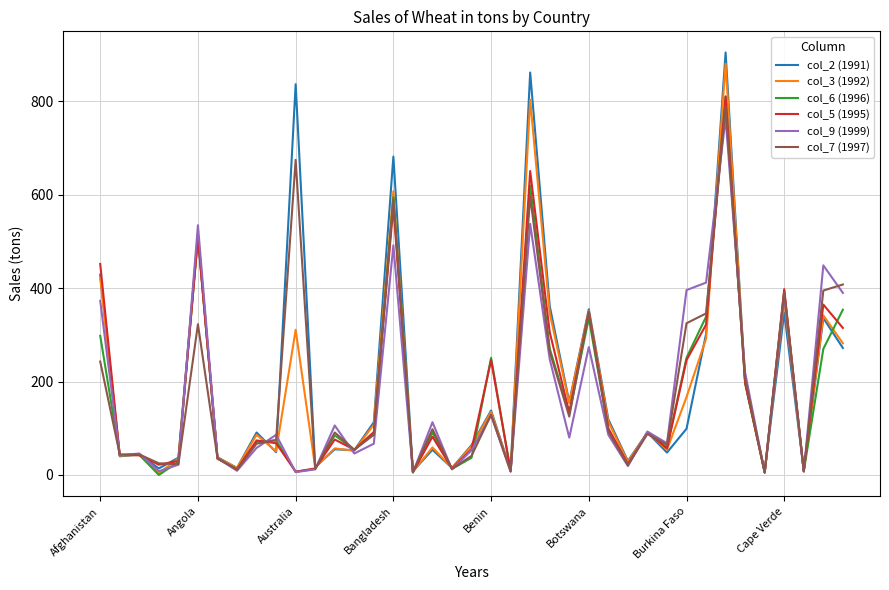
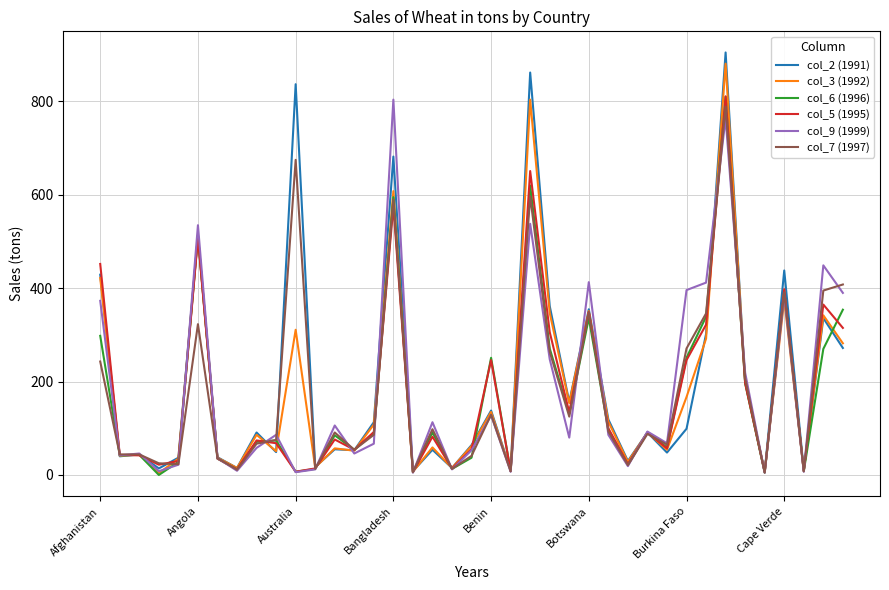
  {
    "col_2 (1991)": {
      "Afghanistan": 430,
      "Australia": 840,
      "Bangladesh": 680,
      "Burkina Faso": 100,
-     "Cape Verde": 350
+     "Cape Verde": 440
    },
    "col_3 (1992)": {
      "Afghanistan": 420,
      "Australia": 310,
      "Bangladesh": 610,
      "Burkina Faso": 170,
      "Cape Verde": 380
    },
    "col_6 (1996)": {
      "Afghanistan": 300,
      "Botswana": 340
    },
    "col_5 (1995)": {
      "Afghanistan": 450,
      "Bangladesh": 580
    },
    "col_9 (1999)": {
      "Afghanistan": 370,
      "Angola": 540,
-     "Bangladesh": 490,
-     "Botswana": 270,
+     "Bangladesh": 800,
+     "Botswana": 410,
      "Burkina Faso": 400,
      "Cape Verde": 380
    },
    "col_7 (1997)": {
      "Afghanistan": 240,
      "Angola": 320,
      "Australia": 680,
-     "Burkina Faso": 330
+     "Burkina Faso": 270
    }
  }
